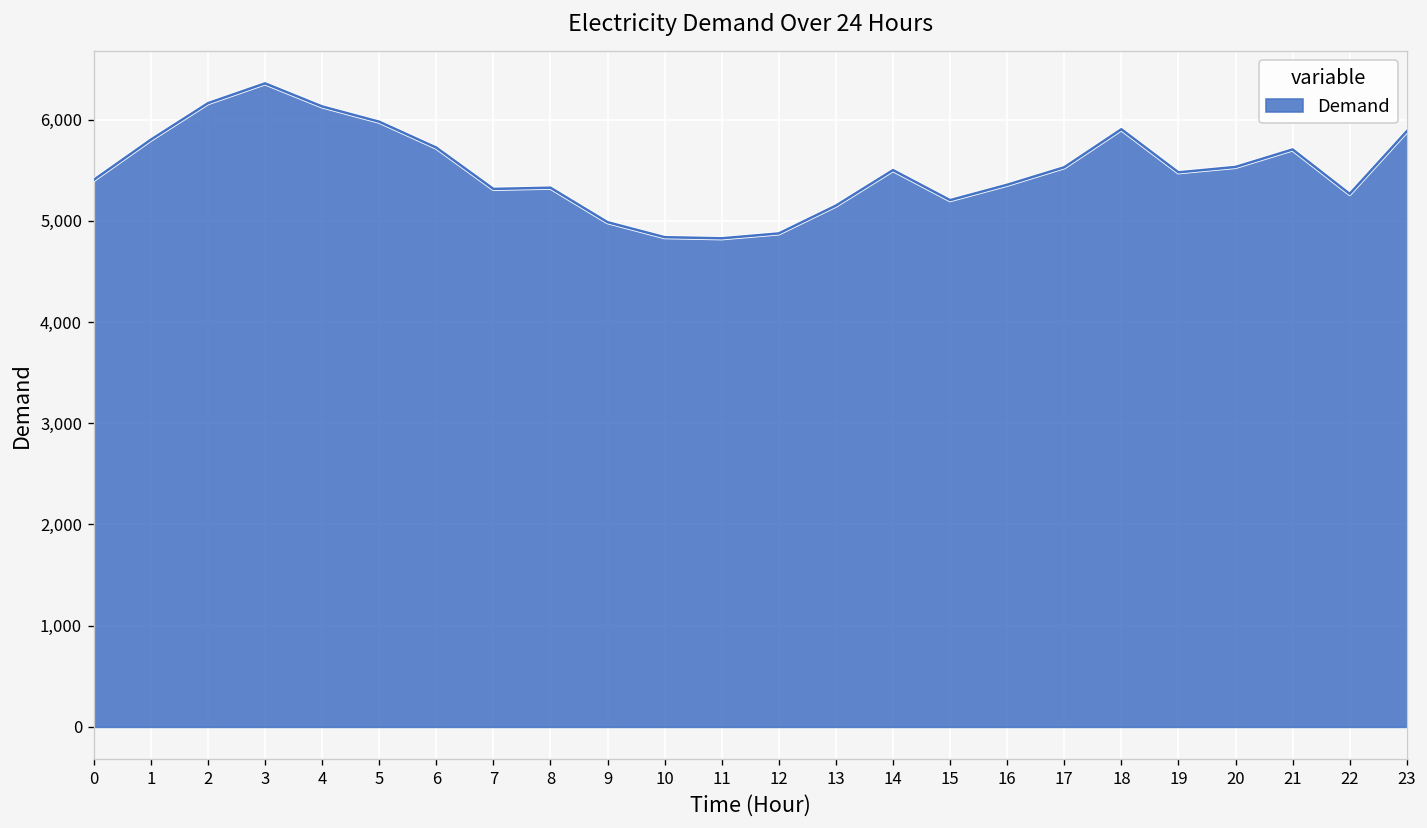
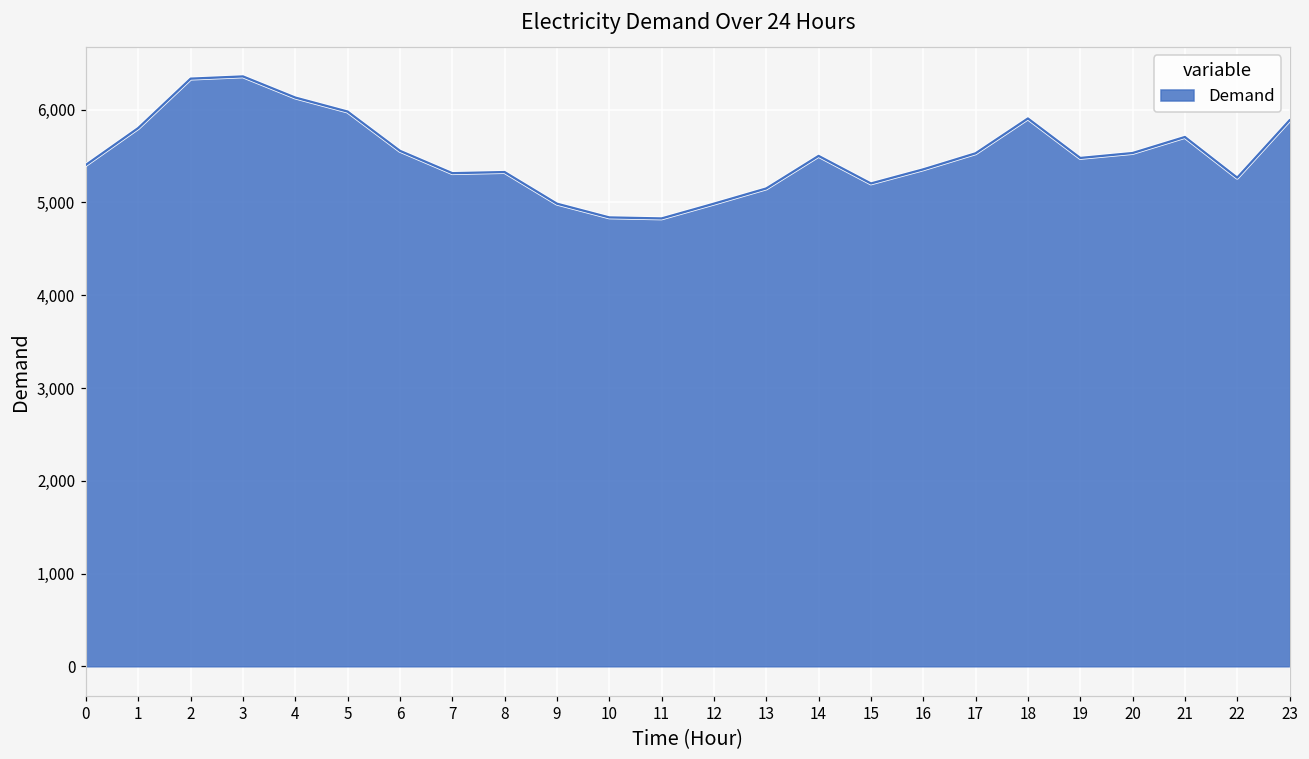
  {
    "0": "5,400",
    "1": "5,800",
-   "2": "6,200",
+   "2": "6,300",
    "3": "6,400",
    "4": "6,100",
    "5": "6,000",
-   "6": "5,700",
+   "6": "5,600",
    "7": "5,300",
    "8": "5,300",
    "9": "5,000",
    "10": "4,800",
    "11": "4,800",
-   "12": "4,900",
+   "12": "5,000",
    "13": "5,200",
    "14": "5,500",
    "15": "5,200",
    "16": "5,400",
    "17": "5,500",
    "18": "5,900",
    "19": "5,500",
    "20": "5,500",
    "21": "5,700",
    "22": "5,300",
    "23": "5,900"
  }
